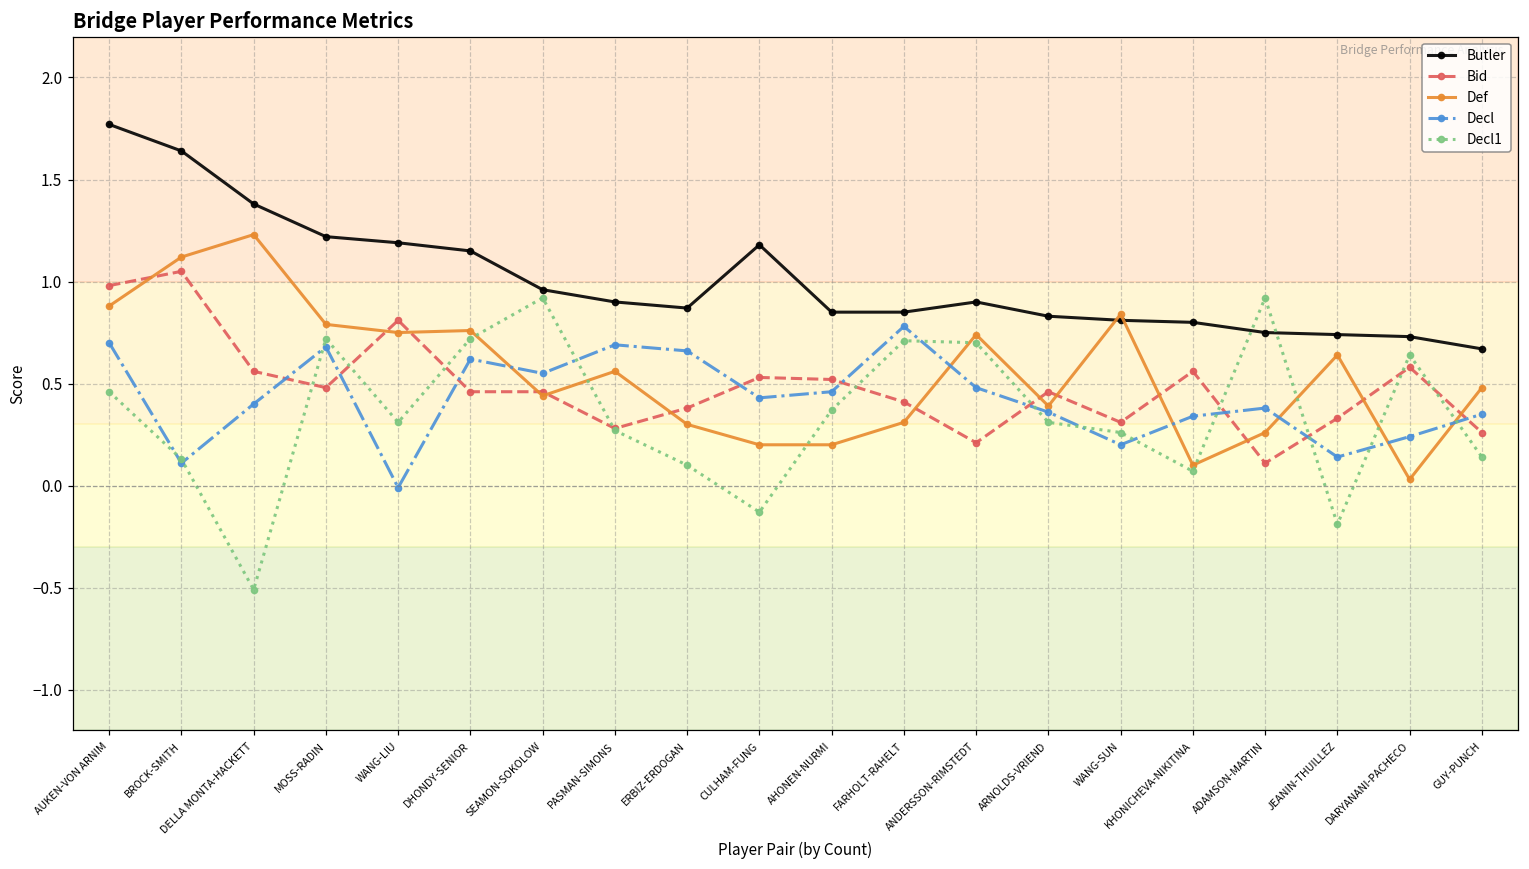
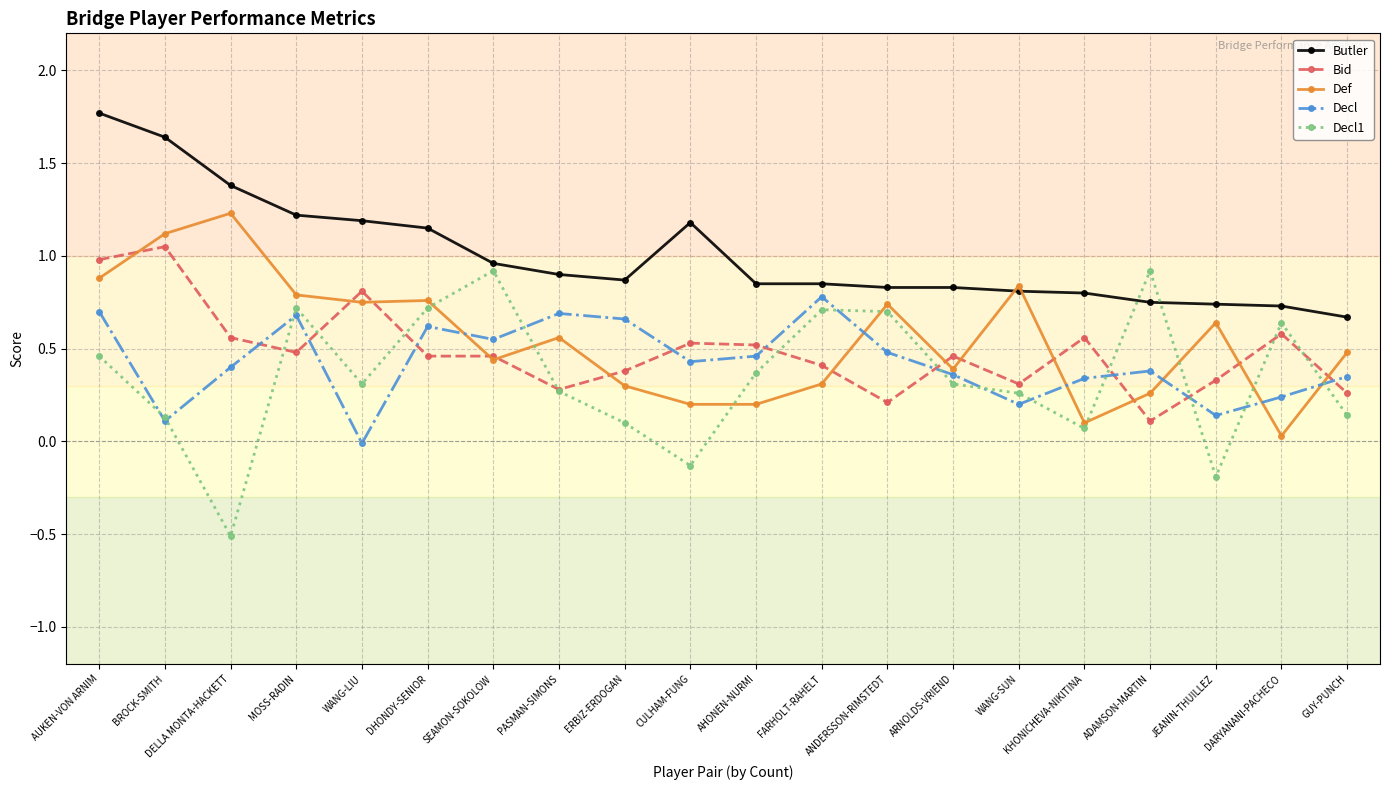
  {
    "Butler": {
      "AUKEN-VON ARNIM": 1.77,
      "BROCK-SMITH": 1.64,
      "DELLA MONTA-HACKETT": 1.38,
      "MOSS-RADIN": 1.22,
      "WANG-LIU": 1.19,
      "DHONDY-SENIOR": 1.15,
      "SEAMON-SOKOLOW": 0.96,
      "PASMAN-SIMONS": 0.90,
      "ERBIZ-ERDOGAN": 0.87,
      "CULHAM-FUNG": 1.18,
      "AHONEN-NURMI": 0.85,
      "FARHOLT-RAHELT": 0.85,
-     "ANDERSSON-RIMSTEDT": 0.90,
+     "ANDERSSON-RIMSTEDT": 0.83,
      "ARNOLDS-VRIEND": 0.83,
      "WANG-SUN": 0.81,
      "KHONICHEVA-NIKITINA": 0.80,
      "ADAMSON-MARTIN": 0.75,
      "JEANIN-THUILLEZ": 0.74,
      "DARYANANI-PACHECO": 0.73,
      "GUY-PUNCH": 0.67
    },
    "Bid": {
      "AUKEN-VON ARNIM": 0.98,
      "BROCK-SMITH": 1.05,
      "DELLA MONTA-HACKETT": 0.56,
      "MOSS-RADIN": 0.48,
      "WANG-LIU": 0.81,
      "DHONDY-SENIOR": 0.46,
      "SEAMON-SOKOLOW": 0.46,
      "ERBIZ-ERDOGAN": 0.38,
      "CULHAM-FUNG": 0.53,
      "AHONEN-NURMI": 0.52,
      "FARHOLT-RAHELT": 0.41,
      "ANDERSSON-RIMSTEDT": 0.21,
      "ARNOLDS-VRIEND": 0.46,
      "WANG-SUN": 0.31,
      "KHONICHEVA-NIKITINA": 0.56,
      "ADAMSON-MARTIN": 0.11,
      "JEANIN-THUILLEZ": 0.33,
      "DARYANANI-PACHECO": 0.58,
      "GUY-PUNCH": 0.26
    },
    "Def": {
      "AUKEN-VON ARNIM": 0.88,
      "BROCK-SMITH": 1.12,
      "DELLA MONTA-HACKETT": 1.23,
      "MOSS-RADIN": 0.79,
      "WANG-LIU": 0.75,
      "DHONDY-SENIOR": 0.76,
      "SEAMON-SOKOLOW": 0.44,
      "PASMAN-SIMONS": 0.56,
      "ERBIZ-ERDOGAN": 0.30,
      "CULHAM-FUNG": 0.20,
      "AHONEN-NURMI": 0.20,
      "FARHOLT-RAHELT": 0.31,
      "ANDERSSON-RIMSTEDT": 0.74,
      "ARNOLDS-VRIEND": 0.39,
      "WANG-SUN": 0.84,
      "KHONICHEVA-NIKITINA": 0.10,
      "ADAMSON-MARTIN": 0.26,
      "JEANIN-THUILLEZ": 0.64,
      "DARYANANI-PACHECO": 0.03,
      "GUY-PUNCH": 0.48
    },
    "Decl": {
      "AUKEN-VON ARNIM": 0.70,
      "BROCK-SMITH": 0.11,
      "DELLA MONTA-HACKETT": 0.40,
      "MOSS-RADIN": 0.68,
      "WANG-LIU": -0.01,
      "DHONDY-SENIOR": 0.62,
      "SEAMON-SOKOLOW": 0.55,
      "PASMAN-SIMONS": 0.69,
      "ERBIZ-ERDOGAN": 0.66,
      "CULHAM-FUNG": 0.43,
      "AHONEN-NURMI": 0.46,
      "FARHOLT-RAHELT": 0.78,
      "ANDERSSON-RIMSTEDT": 0.48,
      "ARNOLDS-VRIEND": 0.36,
      "WANG-SUN": 0.20,
      "KHONICHEVA-NIKITINA": 0.34,
      "ADAMSON-MARTIN": 0.38,
      "JEANIN-THUILLEZ": 0.14,
      "DARYANANI-PACHECO": 0.24,
      "GUY-PUNCH": 0.35
    },
    "Decl1": {
      "AUKEN-VON ARNIM": 0.46,
      "BROCK-SMITH": 0.13,
      "DELLA MONTA-HACKETT": -0.51,
      "MOSS-RADIN": 0.72,
      "WANG-LIU": 0.31,
      "DHONDY-SENIOR": 0.72,
      "SEAMON-SOKOLOW": 0.92,
      "ERBIZ-ERDOGAN": 0.10,
      "CULHAM-FUNG": -0.13,
      "AHONEN-NURMI": 0.37,
      "FARHOLT-RAHELT": 0.71,
      "ANDERSSON-RIMSTEDT": 0.70,
      "ARNOLDS-VRIEND": 0.31,
      "WANG-SUN": 0.26,
      "KHONICHEVA-NIKITINA": 0.07,
      "ADAMSON-MARTIN": 0.92,
      "JEANIN-THUILLEZ": -0.19,
      "DARYANANI-PACHECO": 0.64,
      "GUY-PUNCH": 0.14
    }
  }
